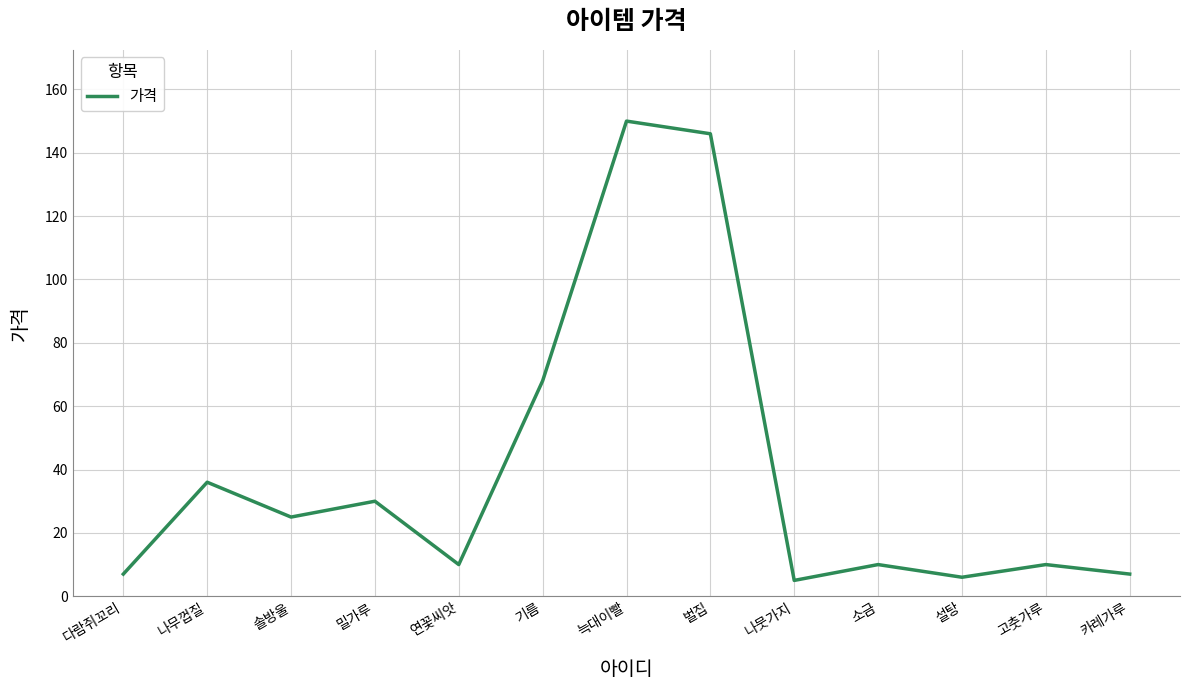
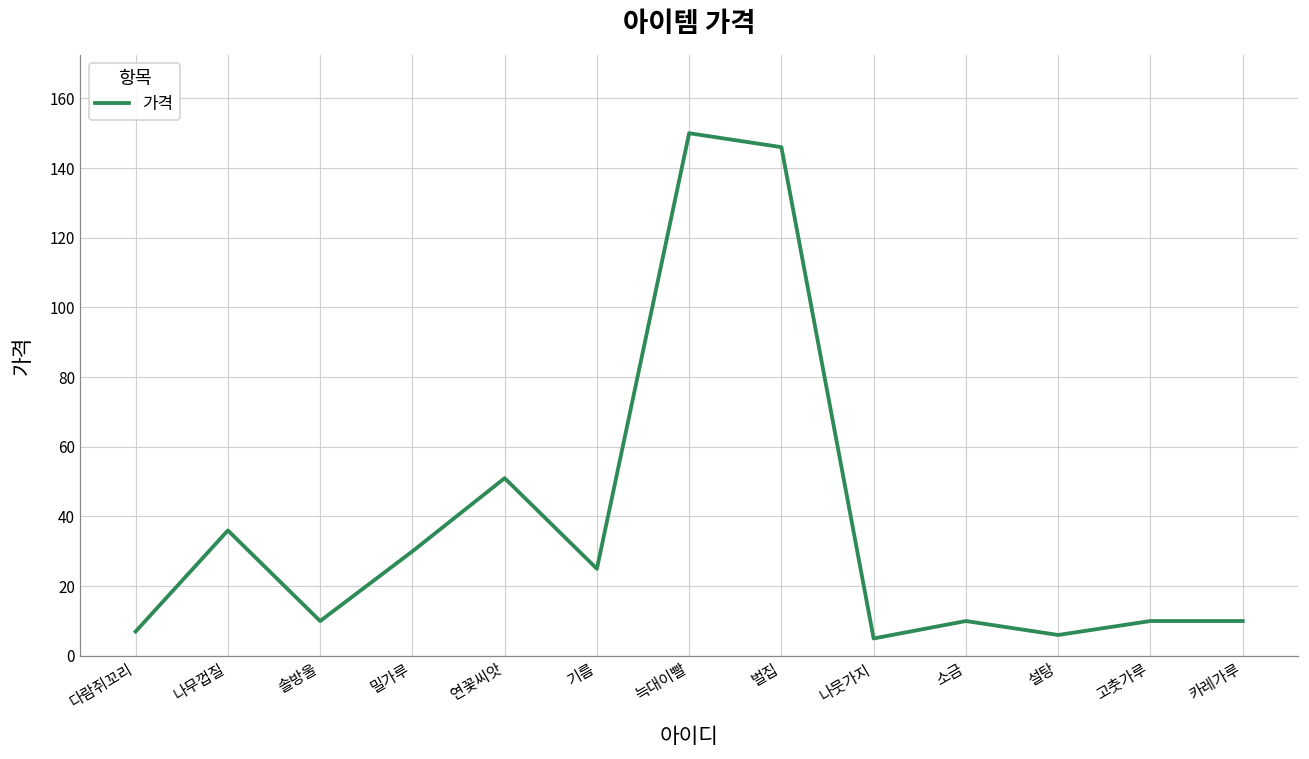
  {
    "다람쥐꼬리": 7,
    "나무껍질": 36,
-   "솔방울": 25,
+   "솔방울": 10,
    "밀가루": 30,
-   "연꽃씨앗": 10,
-   "기름": 68,
+   "연꽃씨앗": 51,
+   "기름": 25,
    "늑대이빨": 150,
    "벌집": 146,
    "나뭇가지": 5,
    "소금": 10,
    "설탕": 6,
    "고춧가루": 10,
-   "카레가루": 7
+   "카레가루": 10
  }
